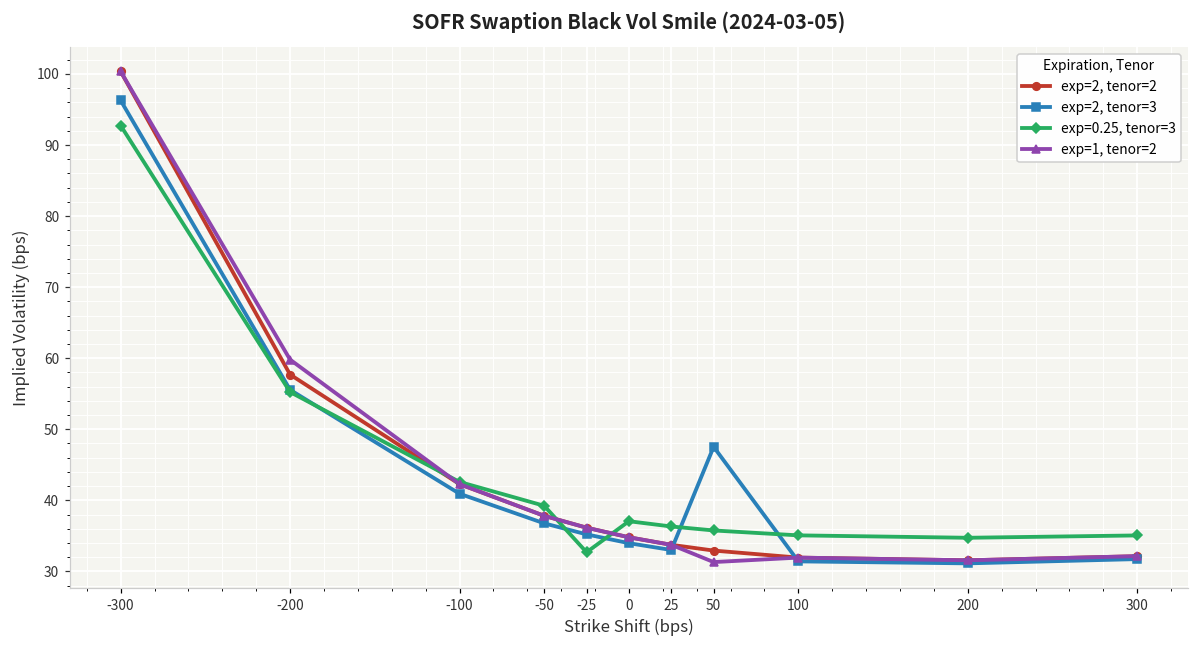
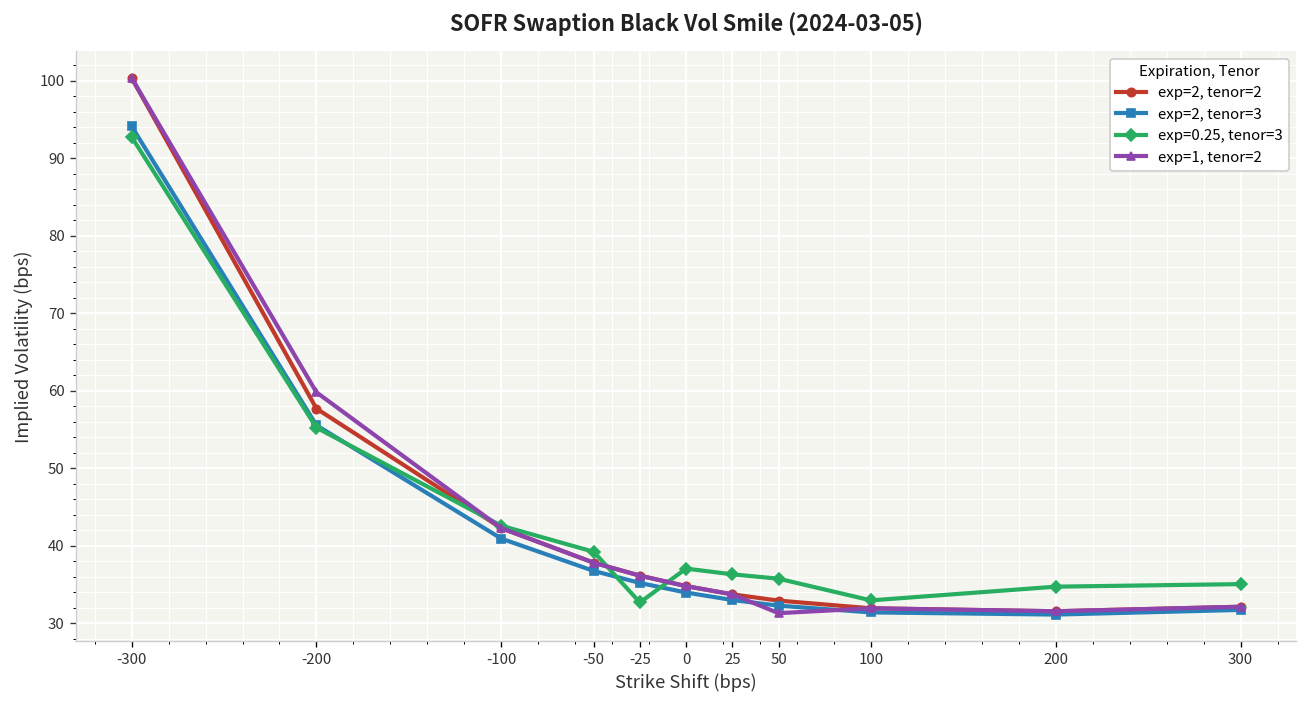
  {
    "exp=2, tenor=2": {
      "-200": 58,
      "50": 33
    },
    "exp=2, tenor=3": {
-     "-300": 96,
+     "-300": 94,
      "-100": 41,
      "-50": 37,
      "-25": 35,
      "0": 34,
      "25": 33,
-     "50": 48,
+     "50": 32,
      "100": 31,
      "200": 31,
      "300": 32
    },
    "exp=0.25, tenor=3": {
      "-300": 93,
      "-50": 39,
      "-25": 33,
      "0": 37,
      "25": 36,
      "50": 36,
-     "100": 35,
+     "100": 33,
      "200": 35,
      "300": 35
    },
    "exp=1, tenor=2": {
      "-200": 60,
      "50": 31
    }
  }
